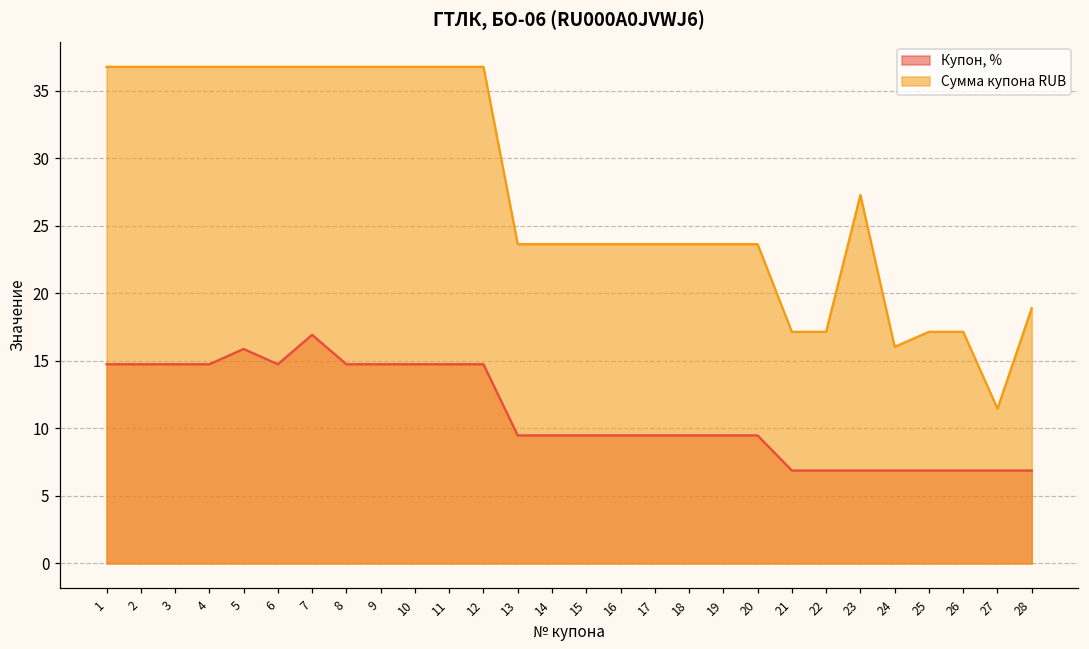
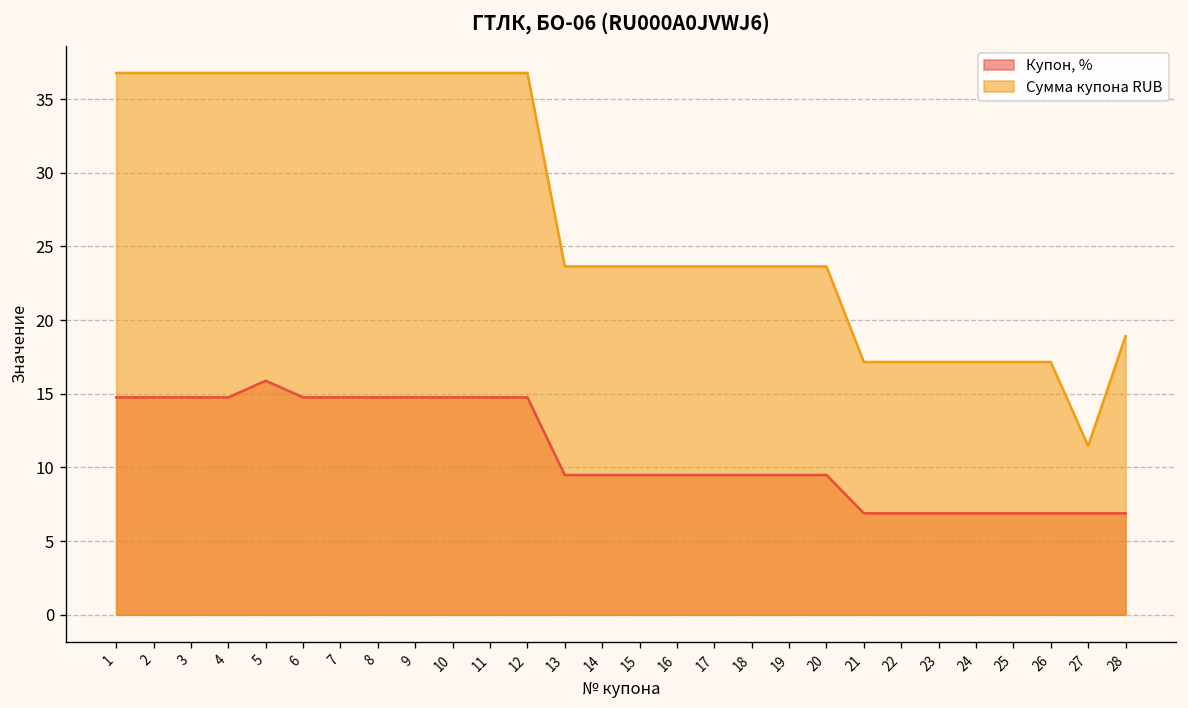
  {
    "Купон, %": {
      "1": 14.8,
      "2": 14.8,
      "3": 14.8,
      "4": 14.8,
      "5": 15.9,
      "6": 14.8,
-     "7": 16.9,
+     "7": 14.8,
      "8": 14.8,
      "9": 14.8,
      "10": 14.8,
      "11": 14.8,
      "12": 14.8,
      "13": 9.5,
      "14": 9.5,
      "15": 9.5,
      "16": 9.5,
      "17": 9.5,
      "18": 9.5,
      "19": 9.5,
      "20": 9.5,
      "21": 6.9,
      "22": 6.9,
      "23": 6.9,
      "24": 6.9,
      "25": 6.9,
      "26": 6.9,
      "27": 6.9,
      "28": 6.9
    },
    "Сумма купона RUB": {
      "1": 36.8,
      "2": 36.8,
      "3": 36.8,
      "4": 36.8,
      "5": 36.8,
      "6": 36.8,
      "7": 36.8,
      "8": 36.8,
      "9": 36.8,
      "10": 36.8,
      "11": 36.8,
      "12": 36.8,
      "13": 23.6,
      "14": 23.6,
      "15": 23.6,
      "16": 23.6,
      "17": 23.6,
      "18": 23.6,
      "19": 23.6,
      "20": 23.6,
      "21": 17.2,
      "22": 17.2,
-     "23": 27.3,
-     "24": 16.0,
+     "23": 17.2,
+     "24": 17.2,
      "25": 17.2,
      "26": 17.2,
      "27": 11.5,
      "28": 18.9
    }
  }
